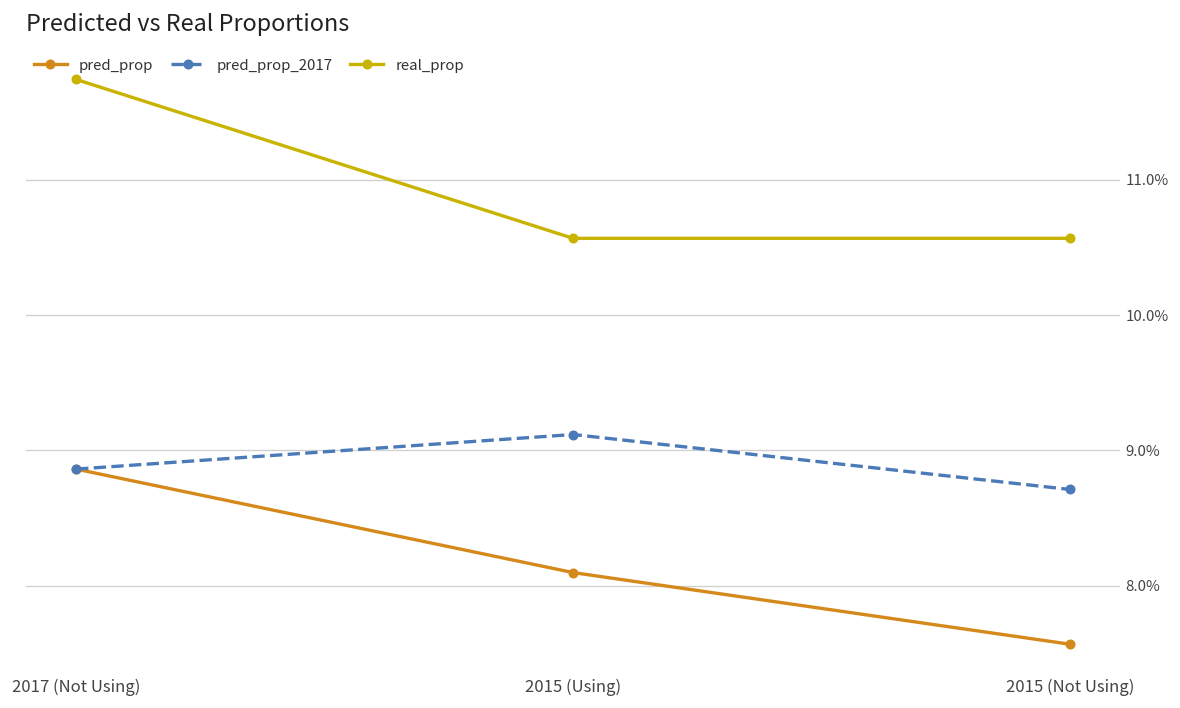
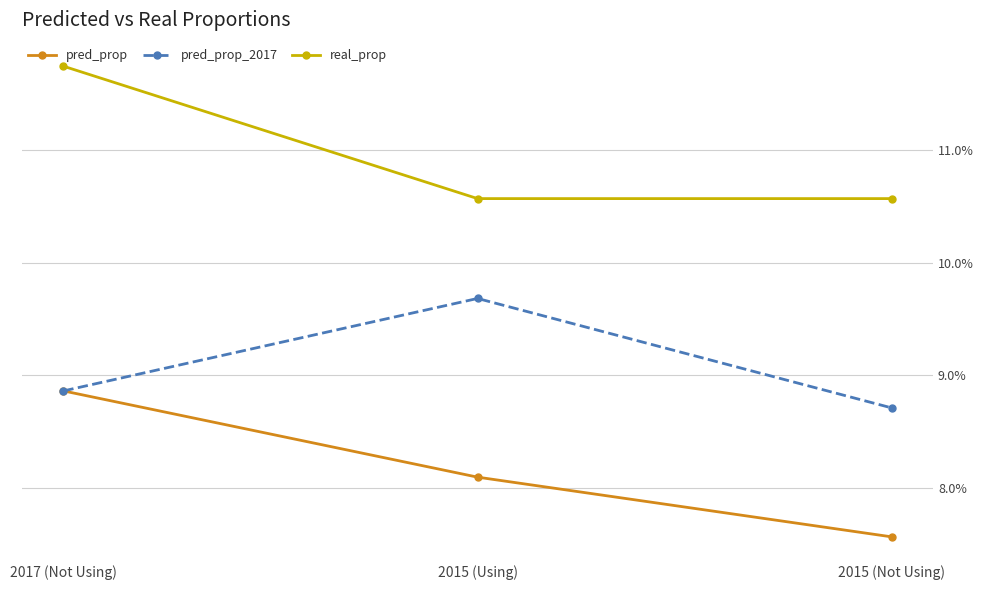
  {
    "pred_prop_2017": {
-     "2015 (Using)": "9.12%",
+     "2015 (Using)": "9.68%",
      "2015 (Not Using)": "8.71%"
    }
  }
